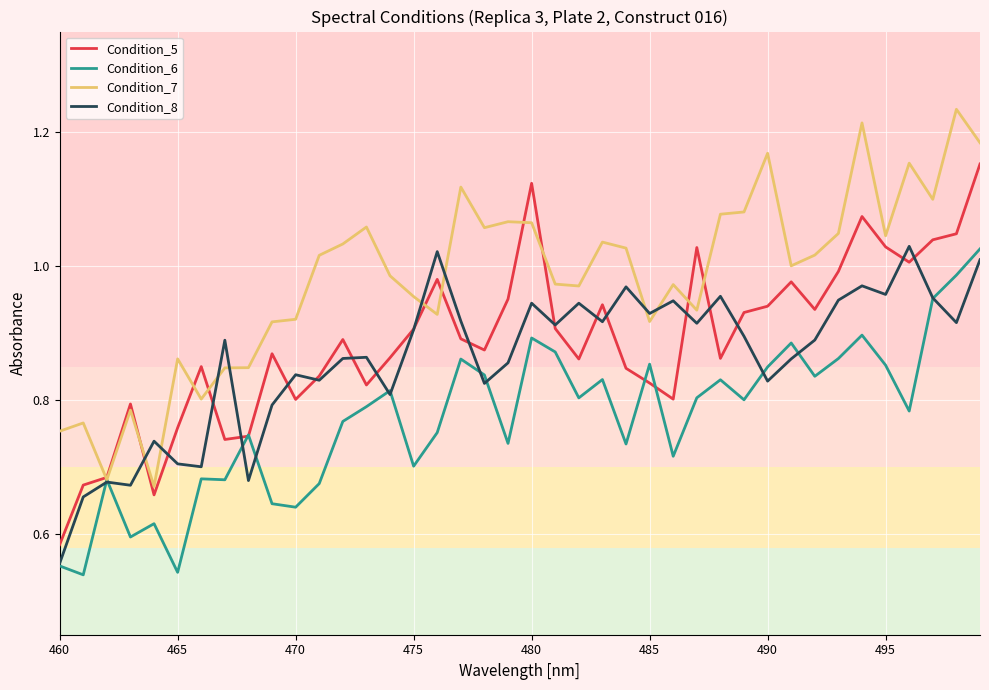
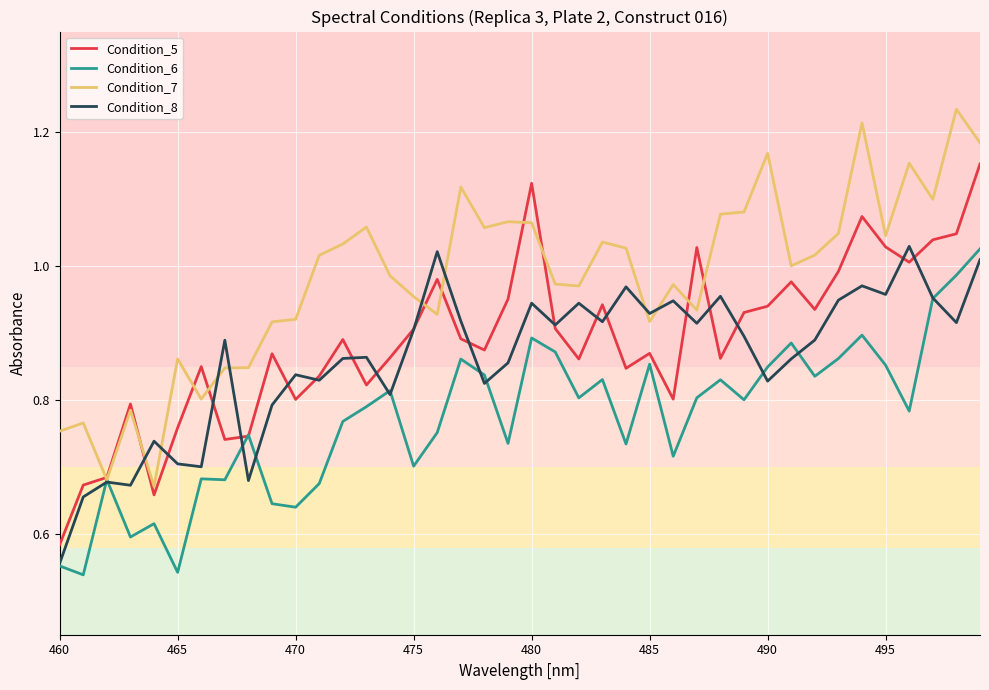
  {
    "Condition_5": {
      "460": 0.58,
      "465": 0.76,
      "470": 0.80,
      "480": 1.12,
-     "485": 0.83,
+     "485": 0.87,
      "490": 0.94,
      "495": 1.03
    },
    "Condition_6": {
      "465": 0.54,
      "470": 0.64,
      "475": 0.70,
      "480": 0.89,
      "485": 0.85,
      "490": 0.85,
      "495": 0.85
    },
    "Condition_7": {
      "460": 0.75,
      "465": 0.86,
      "470": 0.92,
      "475": 0.95,
      "480": 1.06,
      "485": 0.92,
      "490": 1.17,
      "495": 1.05
    },
    "Condition_8": {
      "465": 0.70,
      "470": 0.84,
      "480": 0.94,
      "485": 0.93,
      "490": 0.83,
      "495": 0.96
    }
  }
